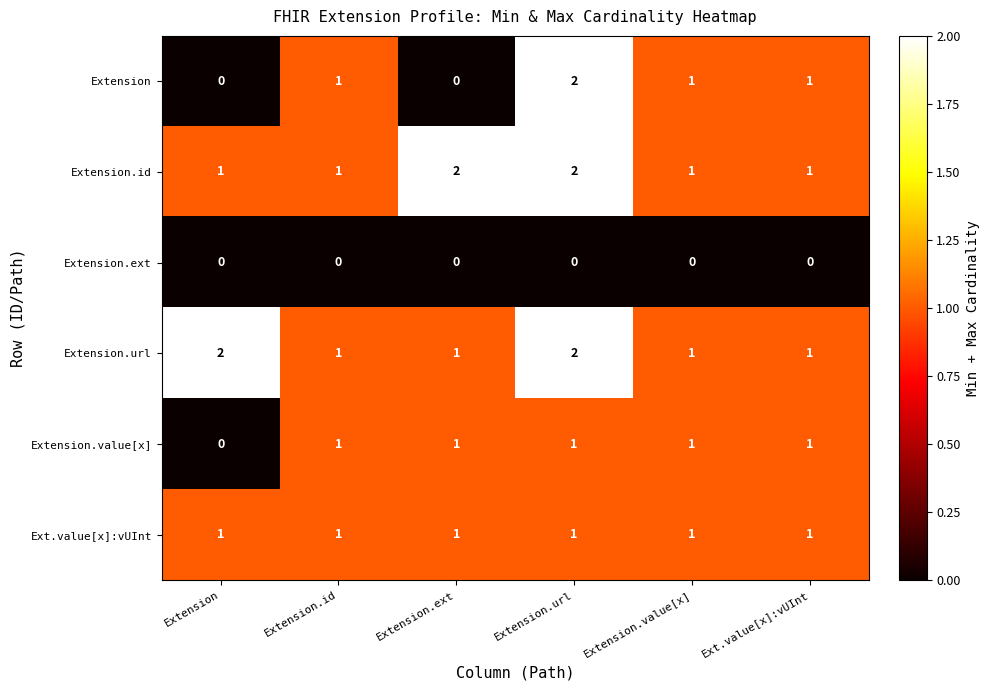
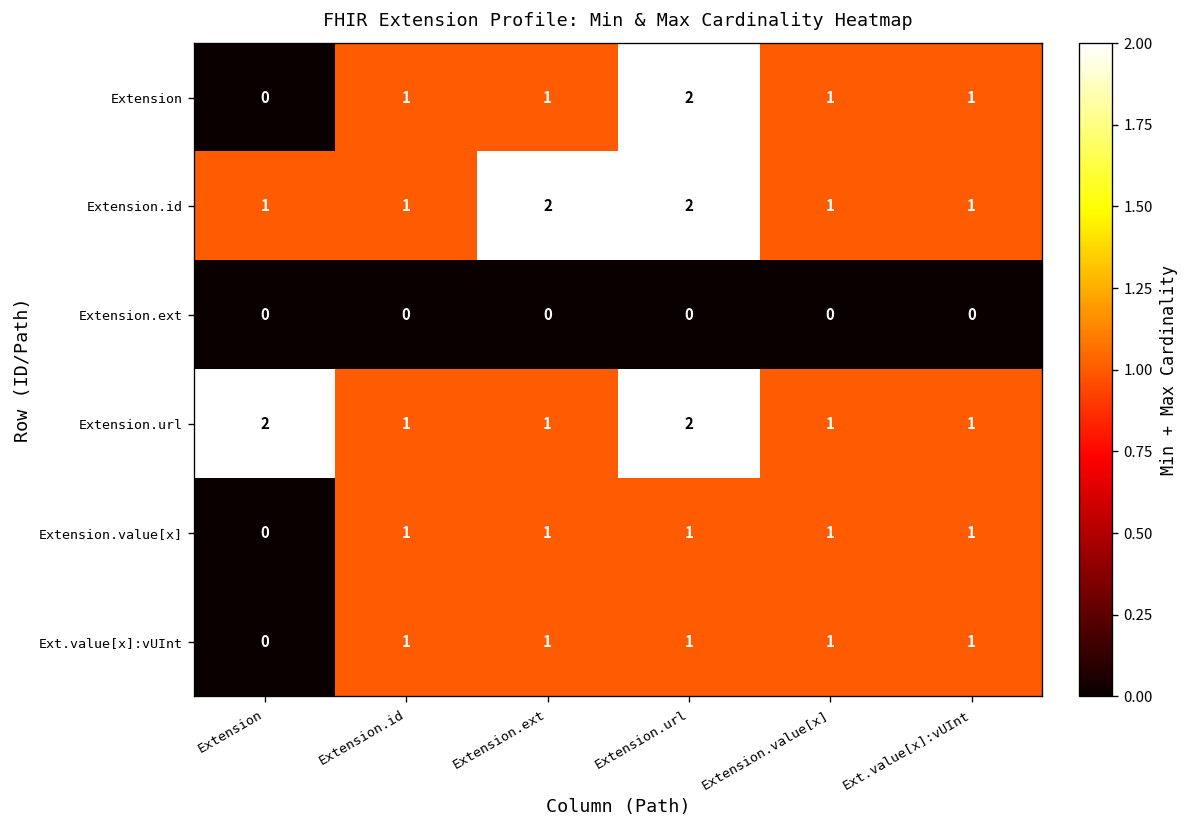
  {
    "Extension": {
      "Extension": 0,
      "Extension.id": 1,
-     "Extension.ext": 0,
+     "Extension.ext": 1,
      "Extension.url": 2,
      "Extension.value[x]": 1,
      "Ext.value[x]:vUInt": 1
    },
    "Extension.id": {
      "Extension": 1,
      "Extension.id": 1,
      "Extension.ext": 2,
      "Extension.url": 2,
      "Extension.value[x]": 1,
      "Ext.value[x]:vUInt": 1
    },
    "Extension.ext": {
      "Extension": 0,
      "Extension.id": 0,
      "Extension.ext": 0,
      "Extension.url": 0,
      "Extension.value[x]": 0,
      "Ext.value[x]:vUInt": 0
    },
    "Extension.url": {
      "Extension": 2,
      "Extension.id": 1,
      "Extension.ext": 1,
      "Extension.url": 2,
      "Extension.value[x]": 1,
      "Ext.value[x]:vUInt": 1
    },
    "Extension.value[x]": {
      "Extension": 0,
      "Extension.id": 1,
      "Extension.ext": 1,
      "Extension.url": 1,
      "Extension.value[x]": 1,
      "Ext.value[x]:vUInt": 1
    },
    "Ext.value[x]:vUInt": {
-     "Extension": 1,
+     "Extension": 0,
      "Extension.id": 1,
      "Extension.ext": 1,
      "Extension.url": 1,
      "Extension.value[x]": 1,
      "Ext.value[x]:vUInt": 1
    }
  }
